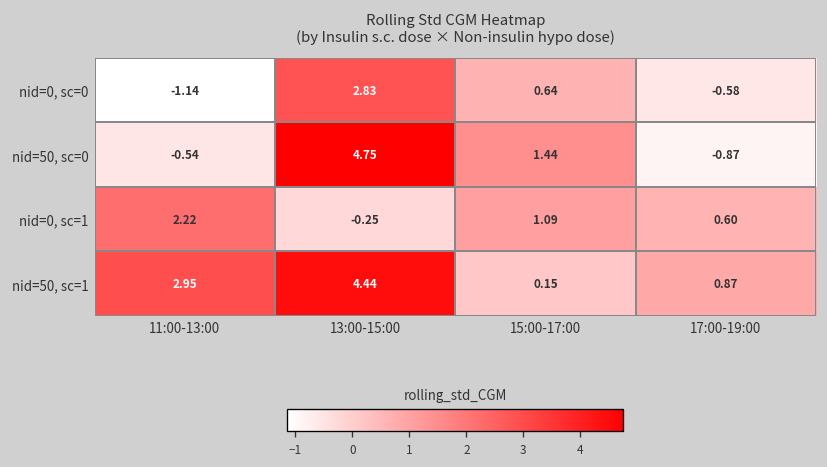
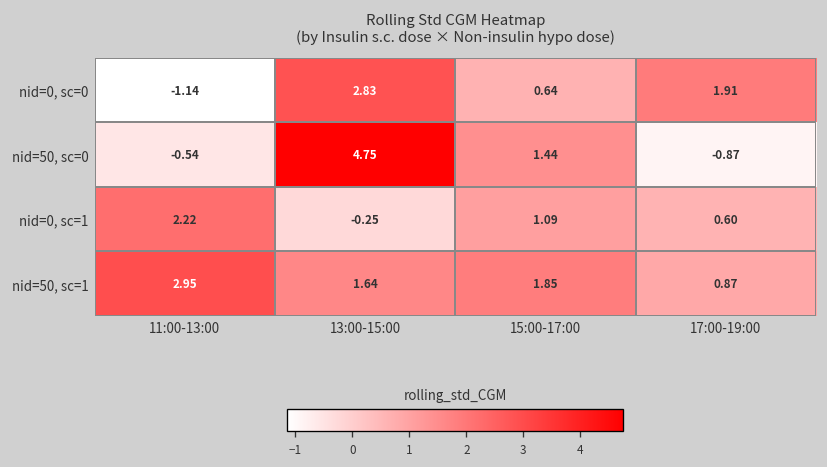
  {
    "nid=0, sc=0": {
      "11:00-13:00": -1.14,
      "13:00-15:00": 2.83,
      "15:00-17:00": 0.64,
-     "17:00-19:00": -0.58
+     "17:00-19:00": 1.91
    },
    "nid=50, sc=0": {
      "11:00-13:00": -0.54,
      "13:00-15:00": 4.75,
      "15:00-17:00": 1.44,
      "17:00-19:00": -0.87
    },
    "nid=0, sc=1": {
      "11:00-13:00": 2.22,
      "13:00-15:00": -0.25,
      "15:00-17:00": 1.09,
      "17:00-19:00": 0.60
    },
    "nid=50, sc=1": {
      "11:00-13:00": 2.95,
-     "13:00-15:00": 4.44,
-     "15:00-17:00": 0.15,
+     "13:00-15:00": 1.64,
+     "15:00-17:00": 1.85,
      "17:00-19:00": 0.87
    }
  }
